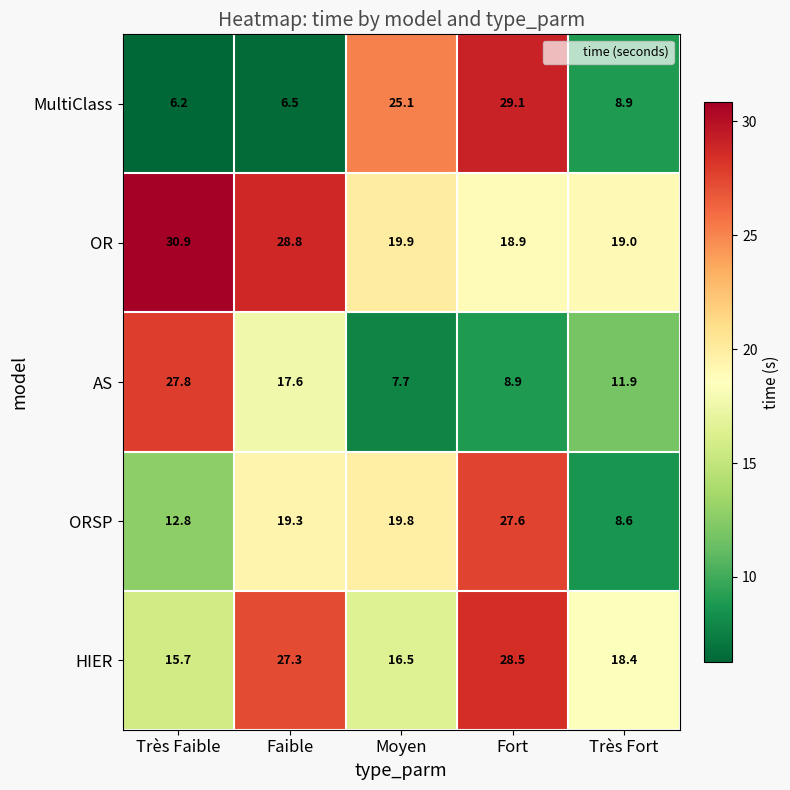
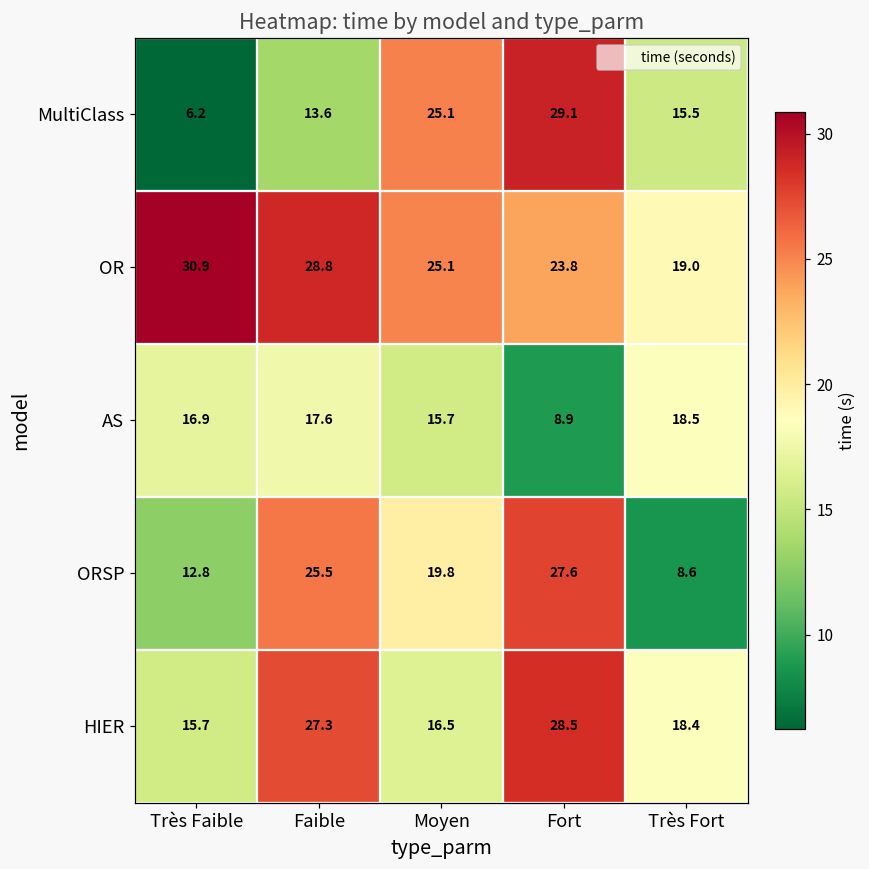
  {
    "MultiClass": {
      "Très Faible": 6.2,
-     "Faible": 6.5,
+     "Faible": 13.6,
      "Moyen": 25.1,
      "Fort": 29.1,
-     "Très Fort": 8.9
+     "Très Fort": 15.5
    },
    "OR": {
      "Très Faible": 30.9,
      "Faible": 28.8,
-     "Moyen": 19.9,
-     "Fort": 18.9,
+     "Moyen": 25.1,
+     "Fort": 23.8,
      "Très Fort": 19.0
    },
    "AS": {
-     "Très Faible": 27.8,
+     "Très Faible": 16.9,
      "Faible": 17.6,
-     "Moyen": 7.7,
+     "Moyen": 15.7,
      "Fort": 8.9,
-     "Très Fort": 11.9
+     "Très Fort": 18.5
    },
    "ORSP": {
      "Très Faible": 12.8,
-     "Faible": 19.3,
+     "Faible": 25.5,
      "Moyen": 19.8,
      "Fort": 27.6,
      "Très Fort": 8.6
    },
    "HIER": {
      "Très Faible": 15.7,
      "Faible": 27.3,
      "Moyen": 16.5,
      "Fort": 28.5,
      "Très Fort": 18.4
    }
  }
